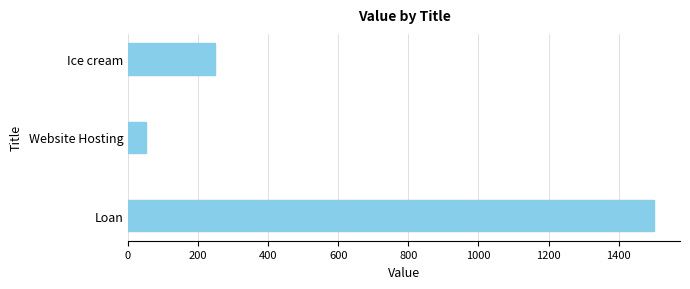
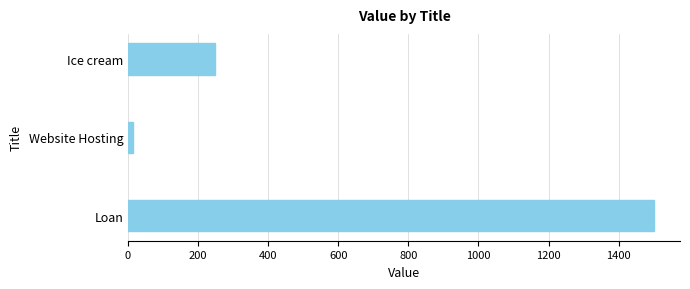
  {
    "Ice cream": 250,
-   "Website Hosting": 50,
+   "Website Hosting": 20,
    "Loan": 1500
  }
